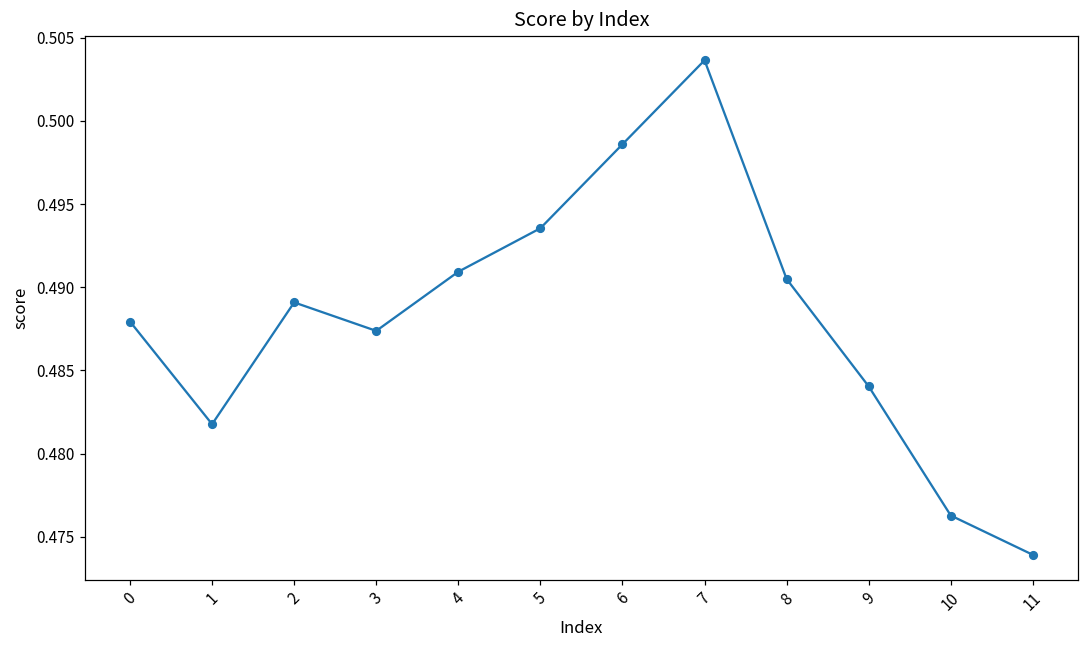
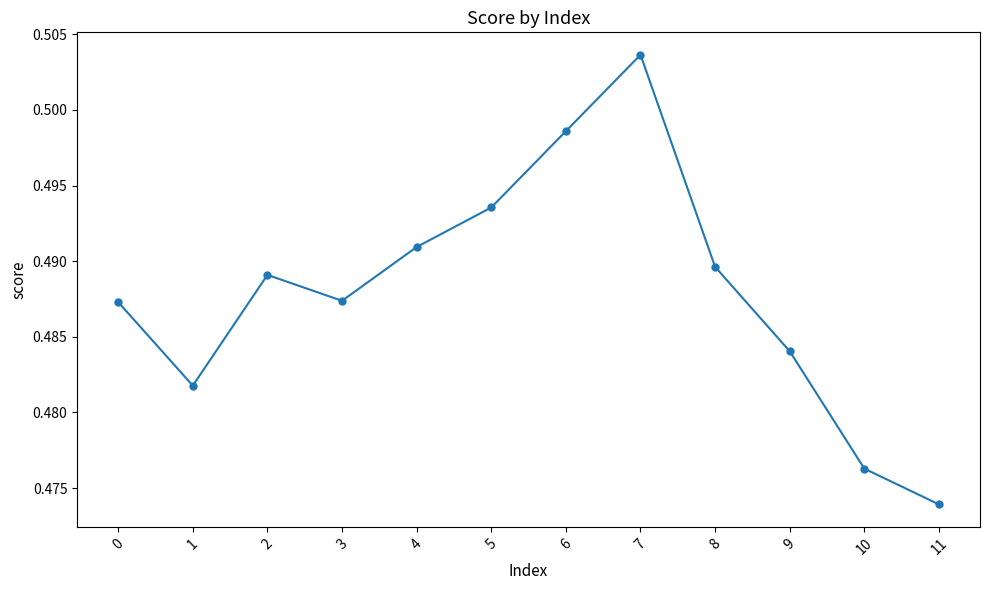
  {
-   "0": 0.4879,
+   "0": 0.4873,
    "1": 0.4818,
    "2": 0.4891,
    "3": 0.4874,
    "4": 0.4909,
    "5": 0.4936,
    "6": 0.4986,
    "7": 0.5036,
-   "8": 0.4905,
+   "8": 0.4896,
    "9": 0.4840,
    "10": 0.4763,
    "11": 0.4739
  }
